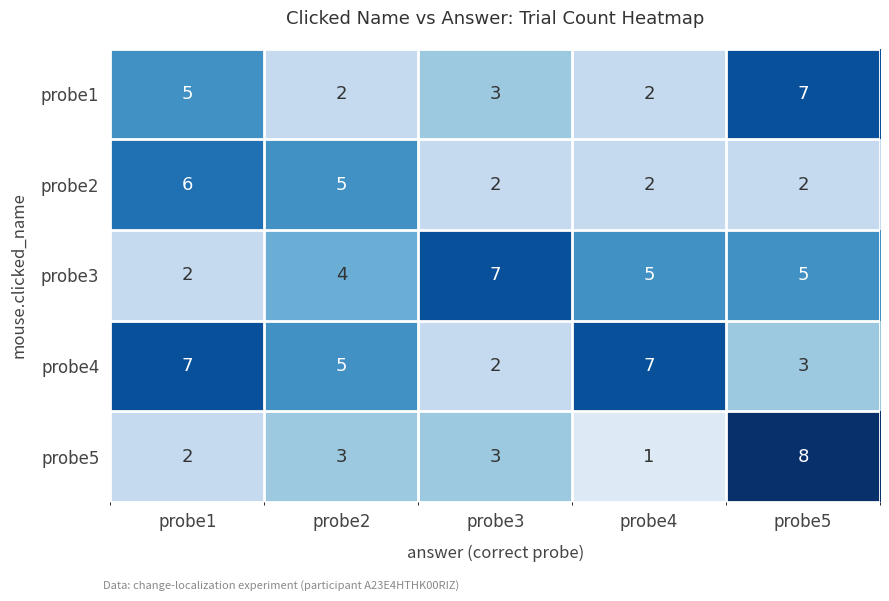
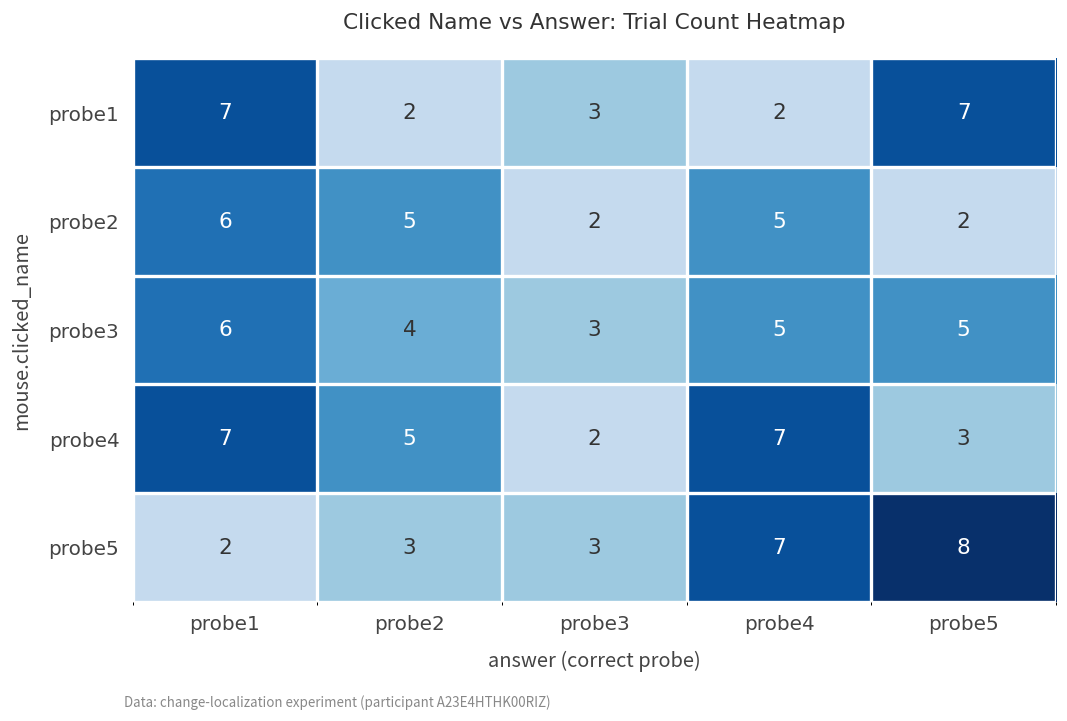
  {
    "probe1": {
-     "probe1": 5,
+     "probe1": 7,
      "probe2": 2,
      "probe3": 3,
      "probe4": 2,
      "probe5": 7
    },
    "probe2": {
      "probe1": 6,
      "probe2": 5,
      "probe3": 2,
-     "probe4": 2,
+     "probe4": 5,
      "probe5": 2
    },
    "probe3": {
-     "probe1": 2,
+     "probe1": 6,
      "probe2": 4,
-     "probe3": 7,
+     "probe3": 3,
      "probe4": 5,
      "probe5": 5
    },
    "probe4": {
      "probe1": 7,
      "probe2": 5,
      "probe3": 2,
      "probe4": 7,
      "probe5": 3
    },
    "probe5": {
      "probe1": 2,
      "probe2": 3,
      "probe3": 3,
-     "probe4": 1,
+     "probe4": 7,
      "probe5": 8
    }
  }
